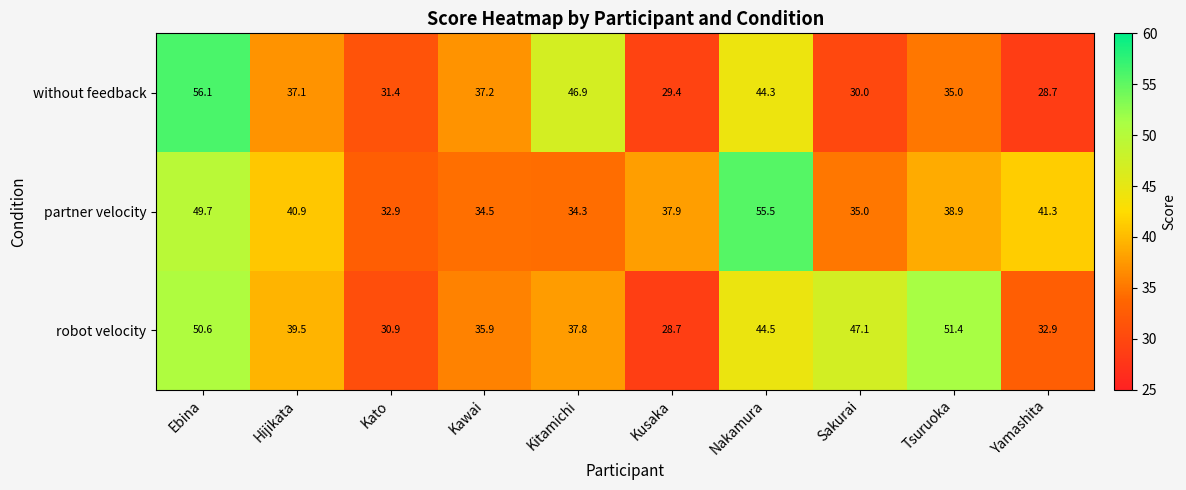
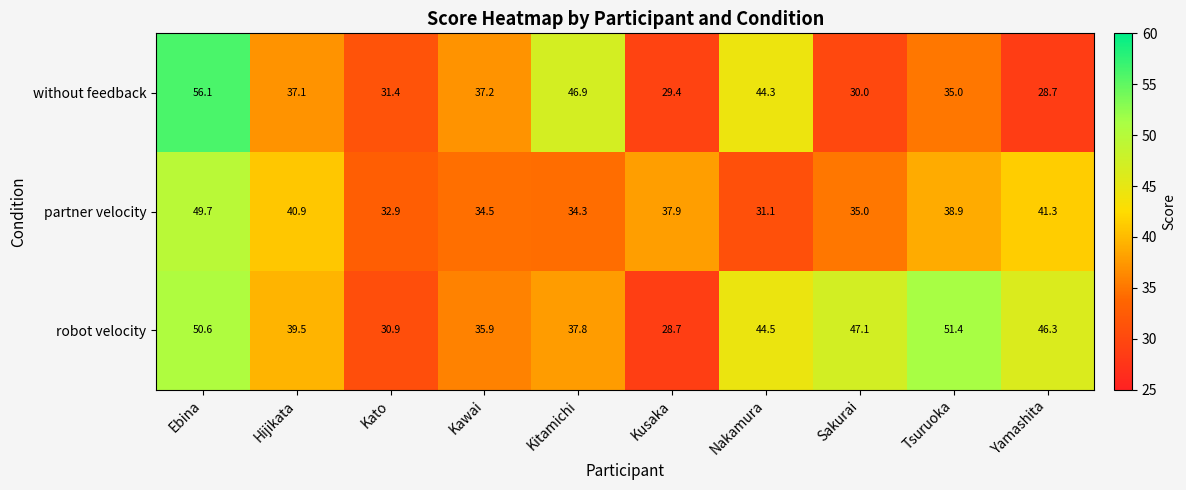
  {
    "without feedback": {
      "Ebina": 56.1,
      "Hijikata": 37.1,
      "Kato": 31.4,
      "Kawai": 37.2,
      "Kitamichi": 46.9,
      "Kusaka": 29.4,
      "Nakamura": 44.3,
      "Sakurai": 30.0,
      "Tsuruoka": 35.0,
      "Yamashita": 28.7
    },
    "partner velocity": {
      "Ebina": 49.7,
      "Hijikata": 40.9,
      "Kato": 32.9,
      "Kawai": 34.5,
      "Kitamichi": 34.3,
      "Kusaka": 37.9,
-     "Nakamura": 55.5,
+     "Nakamura": 31.1,
      "Sakurai": 35.0,
      "Tsuruoka": 38.9,
      "Yamashita": 41.3
    },
    "robot velocity": {
      "Ebina": 50.6,
      "Hijikata": 39.5,
      "Kato": 30.9,
      "Kawai": 35.9,
      "Kitamichi": 37.8,
      "Kusaka": 28.7,
      "Nakamura": 44.5,
      "Sakurai": 47.1,
      "Tsuruoka": 51.4,
-     "Yamashita": 32.9
+     "Yamashita": 46.3
    }
  }
